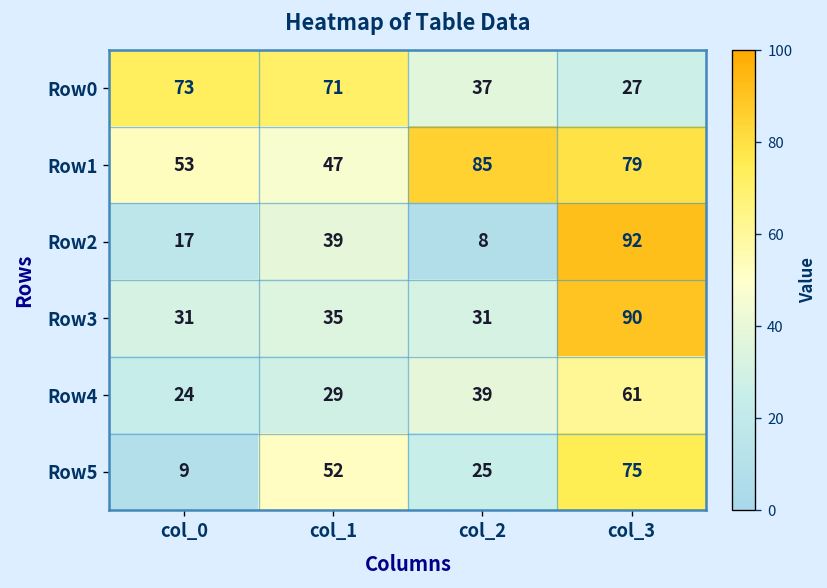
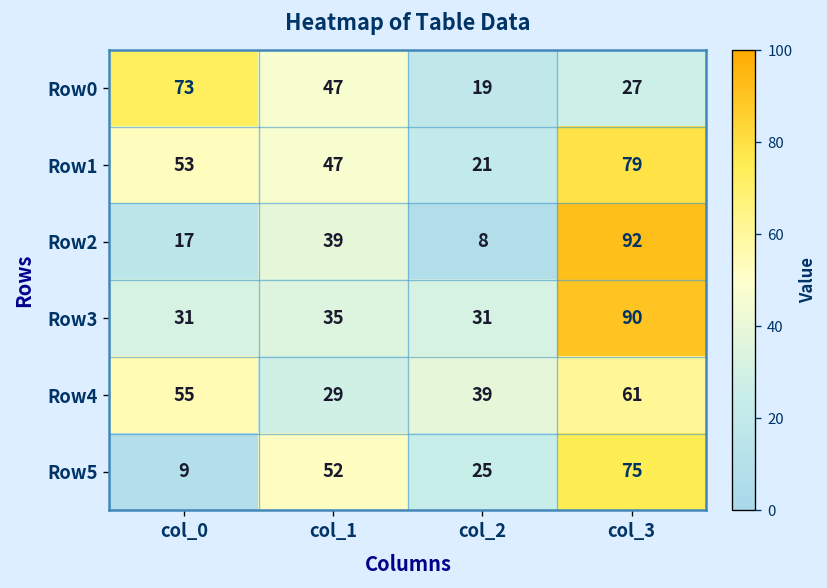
  {
    "Row0": {
      "col_0": 73,
-     "col_1": 71,
-     "col_2": 37,
+     "col_1": 47,
+     "col_2": 19,
      "col_3": 27
    },
    "Row1": {
      "col_0": 53,
      "col_1": 47,
-     "col_2": 85,
+     "col_2": 21,
      "col_3": 79
    },
    "Row2": {
      "col_0": 17,
      "col_1": 39,
      "col_2": 8,
      "col_3": 92
    },
    "Row3": {
      "col_0": 31,
      "col_1": 35,
      "col_2": 31,
      "col_3": 90
    },
    "Row4": {
-     "col_0": 24,
+     "col_0": 55,
      "col_1": 29,
      "col_2": 39,
      "col_3": 61
    },
    "Row5": {
      "col_0": 9,
      "col_1": 52,
      "col_2": 25,
      "col_3": 75
    }
  }
